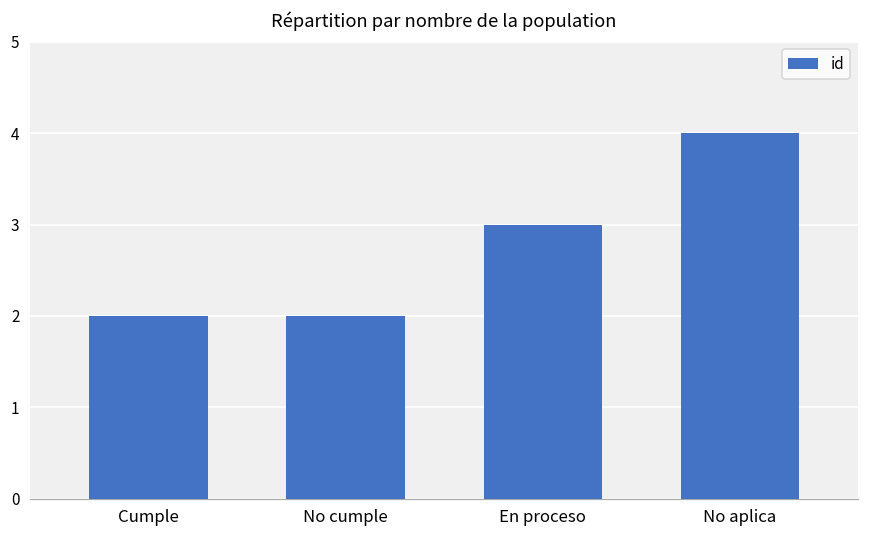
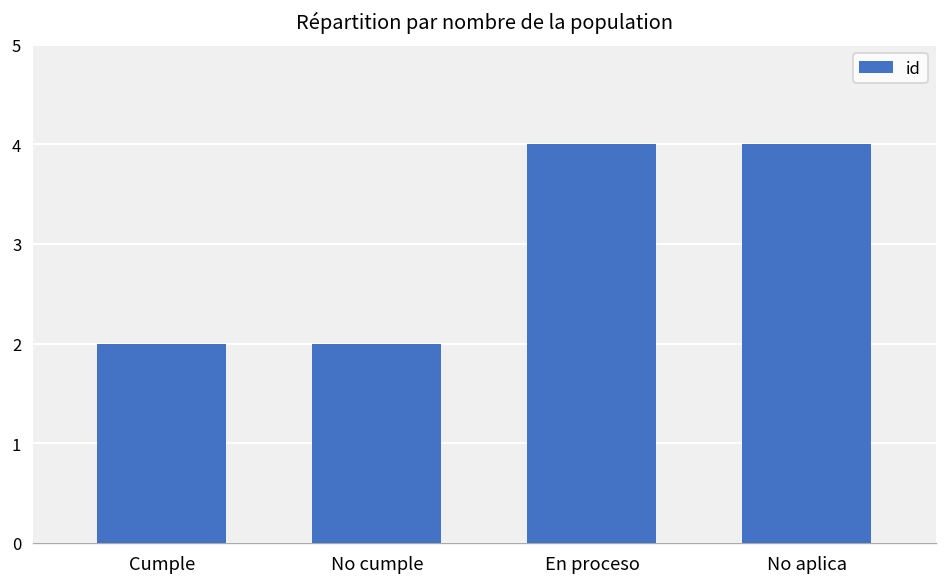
  {
    "Cumple": 2,
    "No cumple": 2,
-   "En proceso": 3,
+   "En proceso": 4,
    "No aplica": 4
  }
